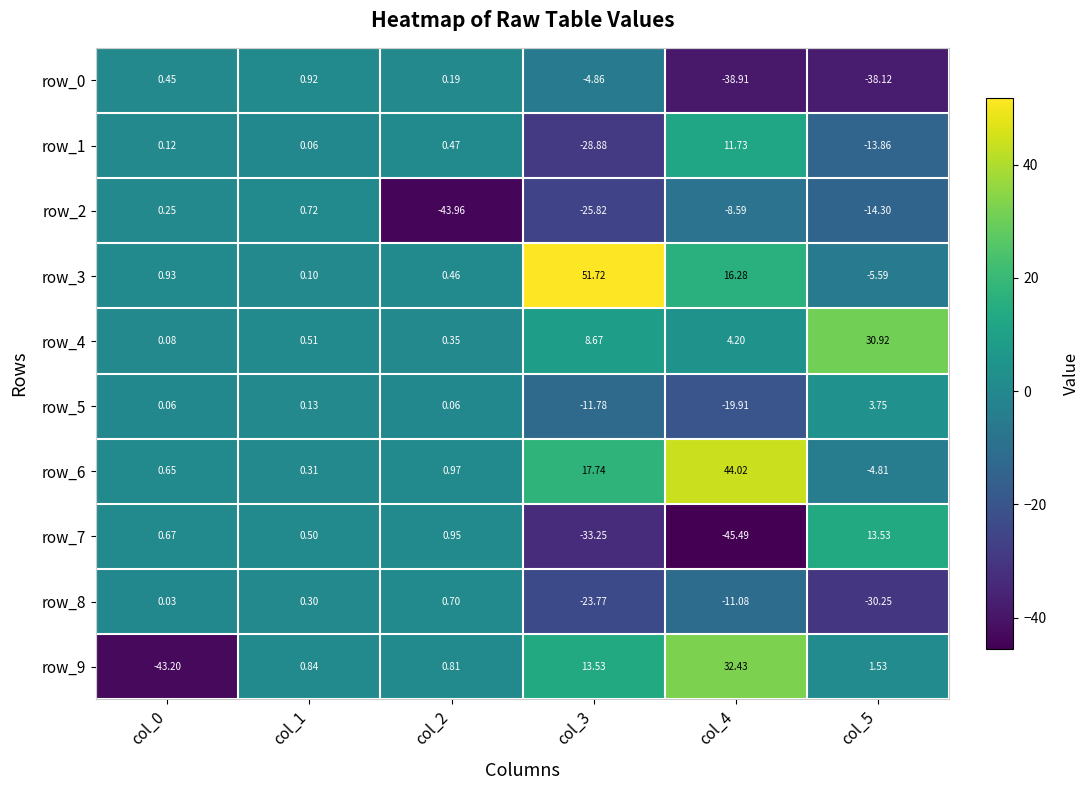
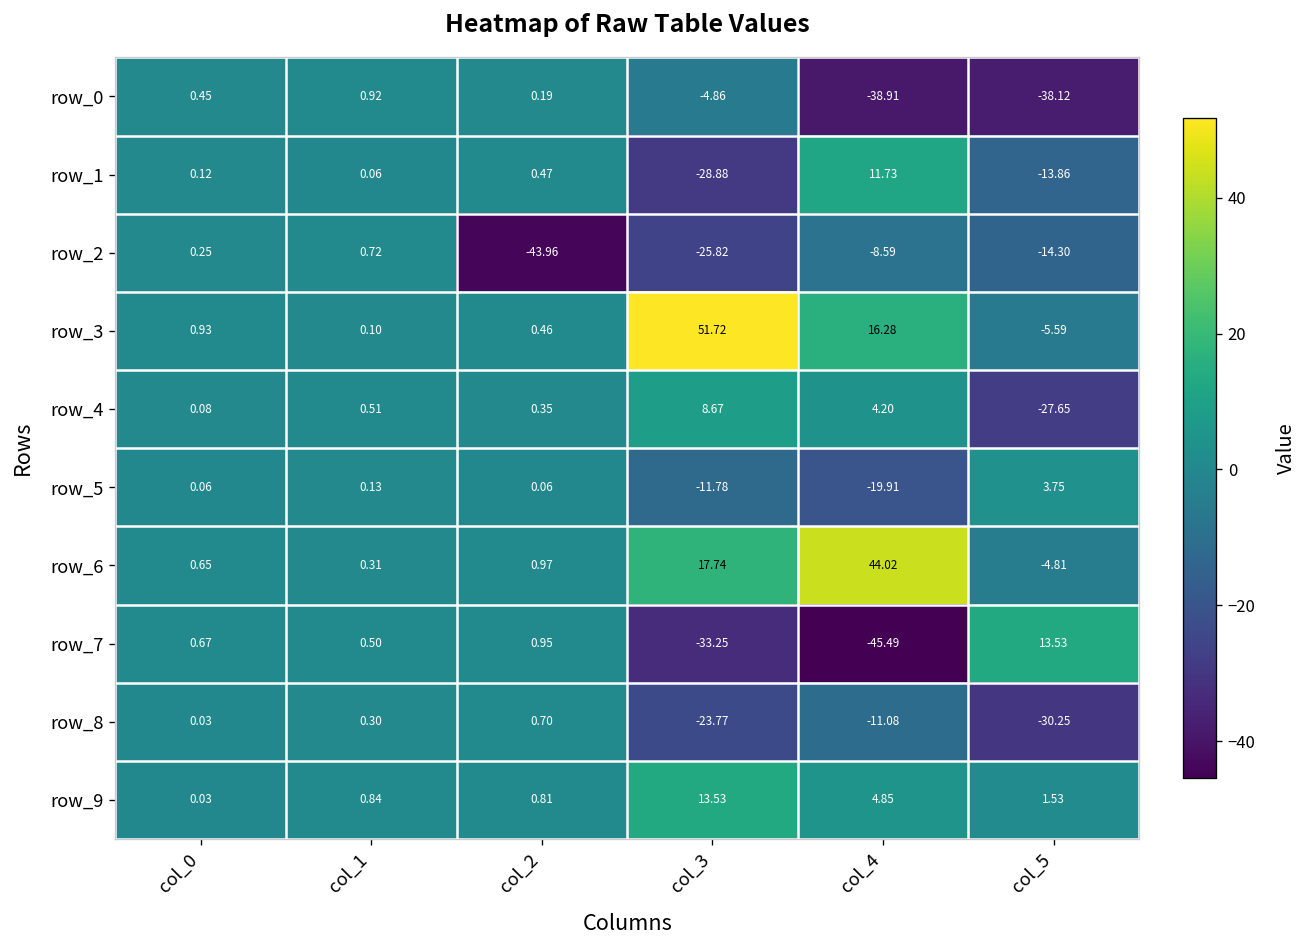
  {
    "row_0": {
      "col_0": 0.45,
      "col_1": 0.92,
      "col_2": 0.19,
      "col_3": -4.86,
      "col_4": -38.91,
      "col_5": -38.12
    },
    "row_1": {
      "col_0": 0.12,
      "col_1": 0.06,
      "col_2": 0.47,
      "col_3": -28.88,
      "col_4": 11.73,
      "col_5": -13.86
    },
    "row_2": {
      "col_0": 0.25,
      "col_1": 0.72,
      "col_2": -43.96,
      "col_3": -25.82,
      "col_4": -8.59,
      "col_5": -14.30
    },
    "row_3": {
      "col_0": 0.93,
      "col_1": 0.10,
      "col_2": 0.46,
      "col_3": 51.72,
      "col_4": 16.28,
      "col_5": -5.59
    },
    "row_4": {
      "col_0": 0.08,
      "col_1": 0.51,
      "col_2": 0.35,
      "col_3": 8.67,
      "col_4": 4.20,
-     "col_5": 30.92
+     "col_5": -27.65
    },
    "row_5": {
      "col_0": 0.06,
      "col_1": 0.13,
      "col_2": 0.06,
      "col_3": -11.78,
      "col_4": -19.91,
      "col_5": 3.75
    },
    "row_6": {
      "col_0": 0.65,
      "col_1": 0.31,
      "col_2": 0.97,
      "col_3": 17.74,
      "col_4": 44.02,
      "col_5": -4.81
    },
    "row_7": {
      "col_0": 0.67,
      "col_1": 0.50,
      "col_2": 0.95,
      "col_3": -33.25,
      "col_4": -45.49,
      "col_5": 13.53
    },
    "row_8": {
      "col_0": 0.03,
      "col_1": 0.30,
      "col_2": 0.70,
      "col_3": -23.77,
      "col_4": -11.08,
      "col_5": -30.25
    },
    "row_9": {
-     "col_0": -43.20,
+     "col_0": 0.03,
      "col_1": 0.84,
      "col_2": 0.81,
      "col_3": 13.53,
-     "col_4": 32.43,
+     "col_4": 4.85,
      "col_5": 1.53
    }
  }
